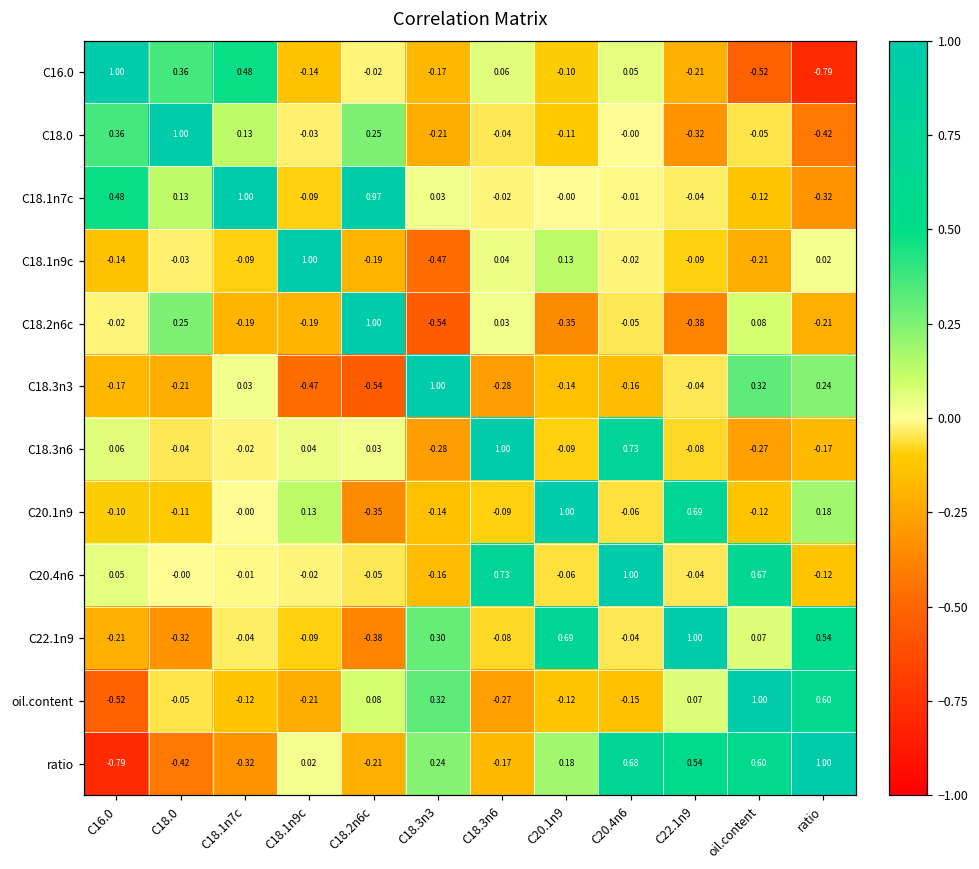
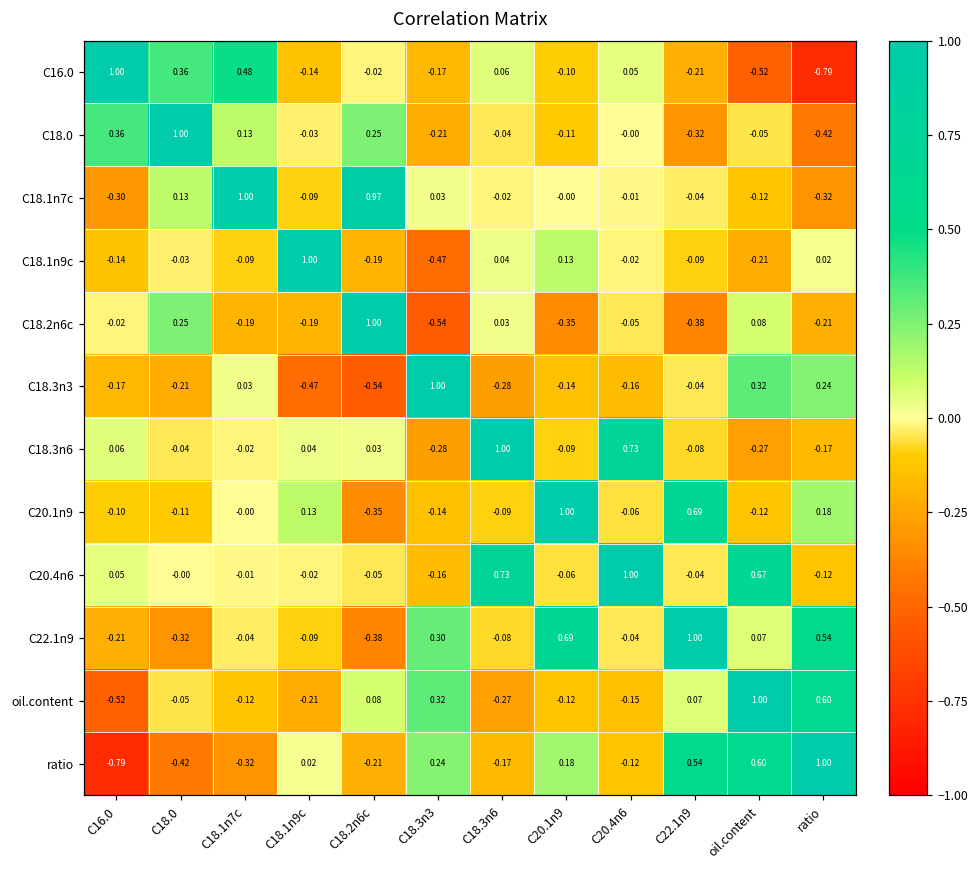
  {
    "C16.0": {
      "C16.0": 1.00,
      "C18.0": 0.36,
      "C18.1n7c": 0.48,
      "C18.1n9c": -0.14,
      "C18.2n6c": -0.02,
      "C18.3n3": -0.17,
      "C18.3n6": 0.06,
      "C20.1n9": -0.10,
      "C20.4n6": 0.05,
      "C22.1n9": -0.21,
      "oil.content": -0.52,
      "ratio": -0.79
    },
    "C18.0": {
      "C16.0": 0.36,
      "C18.0": 1.00,
      "C18.1n7c": 0.13,
      "C18.1n9c": -0.03,
      "C18.2n6c": 0.25,
      "C18.3n3": -0.21,
      "C18.3n6": -0.04,
      "C20.1n9": -0.11,
      "C20.4n6": -0.00,
      "C22.1n9": -0.32,
      "oil.content": -0.05,
      "ratio": -0.42
    },
    "C18.1n7c": {
-     "C16.0": 0.48,
+     "C16.0": -0.30,
      "C18.0": 0.13,
      "C18.1n7c": 1.00,
      "C18.1n9c": -0.09,
      "C18.2n6c": 0.97,
      "C18.3n3": 0.03,
      "C18.3n6": -0.02,
      "C20.1n9": -0.00,
      "C20.4n6": -0.01,
      "C22.1n9": -0.04,
      "oil.content": -0.12,
      "ratio": -0.32
    },
    "C18.1n9c": {
      "C16.0": -0.14,
      "C18.0": -0.03,
      "C18.1n7c": -0.09,
      "C18.1n9c": 1.00,
      "C18.2n6c": -0.19,
      "C18.3n3": -0.47,
      "C18.3n6": 0.04,
      "C20.1n9": 0.13,
      "C20.4n6": -0.02,
      "C22.1n9": -0.09,
      "oil.content": -0.21,
      "ratio": 0.02
    },
    "C18.2n6c": {
      "C16.0": -0.02,
      "C18.0": 0.25,
      "C18.1n7c": -0.19,
      "C18.1n9c": -0.19,
      "C18.2n6c": 1.00,
      "C18.3n3": -0.54,
      "C18.3n6": 0.03,
      "C20.1n9": -0.35,
      "C20.4n6": -0.05,
      "C22.1n9": -0.38,
      "oil.content": 0.08,
      "ratio": -0.21
    },
    "C18.3n3": {
      "C16.0": -0.17,
      "C18.0": -0.21,
      "C18.1n7c": 0.03,
      "C18.1n9c": -0.47,
      "C18.2n6c": -0.54,
      "C18.3n3": 1.00,
      "C18.3n6": -0.28,
      "C20.1n9": -0.14,
      "C20.4n6": -0.16,
      "C22.1n9": -0.04,
      "oil.content": 0.32,
      "ratio": 0.24
    },
    "C18.3n6": {
      "C16.0": 0.06,
      "C18.0": -0.04,
      "C18.1n7c": -0.02,
      "C18.1n9c": 0.04,
      "C18.2n6c": 0.03,
      "C18.3n3": -0.28,
      "C18.3n6": 1.00,
      "C20.1n9": -0.09,
      "C20.4n6": 0.73,
      "C22.1n9": -0.08,
      "oil.content": -0.27,
      "ratio": -0.17
    },
    "C20.1n9": {
      "C16.0": -0.10,
      "C18.0": -0.11,
      "C18.1n7c": -0.00,
      "C18.1n9c": 0.13,
      "C18.2n6c": -0.35,
      "C18.3n3": -0.14,
      "C18.3n6": -0.09,
      "C20.1n9": 1.00,
      "C20.4n6": -0.06,
      "C22.1n9": 0.69,
      "oil.content": -0.12,
      "ratio": 0.18
    },
    "C20.4n6": {
      "C16.0": 0.05,
      "C18.0": -0.00,
      "C18.1n7c": -0.01,
      "C18.1n9c": -0.02,
      "C18.2n6c": -0.05,
      "C18.3n3": -0.16,
      "C18.3n6": 0.73,
      "C20.1n9": -0.06,
      "C20.4n6": 1.00,
      "C22.1n9": -0.04,
      "oil.content": 0.67,
      "ratio": -0.12
    },
    "C22.1n9": {
      "C16.0": -0.21,
      "C18.0": -0.32,
      "C18.1n7c": -0.04,
      "C18.1n9c": -0.09,
      "C18.2n6c": -0.38,
      "C18.3n3": 0.30,
      "C18.3n6": -0.08,
      "C20.1n9": 0.69,
      "C20.4n6": -0.04,
      "C22.1n9": 1.00,
      "oil.content": 0.07,
      "ratio": 0.54
    },
    "oil.content": {
      "C16.0": -0.52,
      "C18.0": -0.05,
      "C18.1n7c": -0.12,
      "C18.1n9c": -0.21,
      "C18.2n6c": 0.08,
      "C18.3n3": 0.32,
      "C18.3n6": -0.27,
      "C20.1n9": -0.12,
      "C20.4n6": -0.15,
      "C22.1n9": 0.07,
      "oil.content": 1.00,
      "ratio": 0.60
    },
    "ratio": {
      "C16.0": -0.79,
      "C18.0": -0.42,
      "C18.1n7c": -0.32,
      "C18.1n9c": 0.02,
      "C18.2n6c": -0.21,
      "C18.3n3": 0.24,
      "C18.3n6": -0.17,
      "C20.1n9": 0.18,
-     "C20.4n6": 0.68,
+     "C20.4n6": -0.12,
      "C22.1n9": 0.54,
      "oil.content": 0.60,
      "ratio": 1.00
    }
  }
